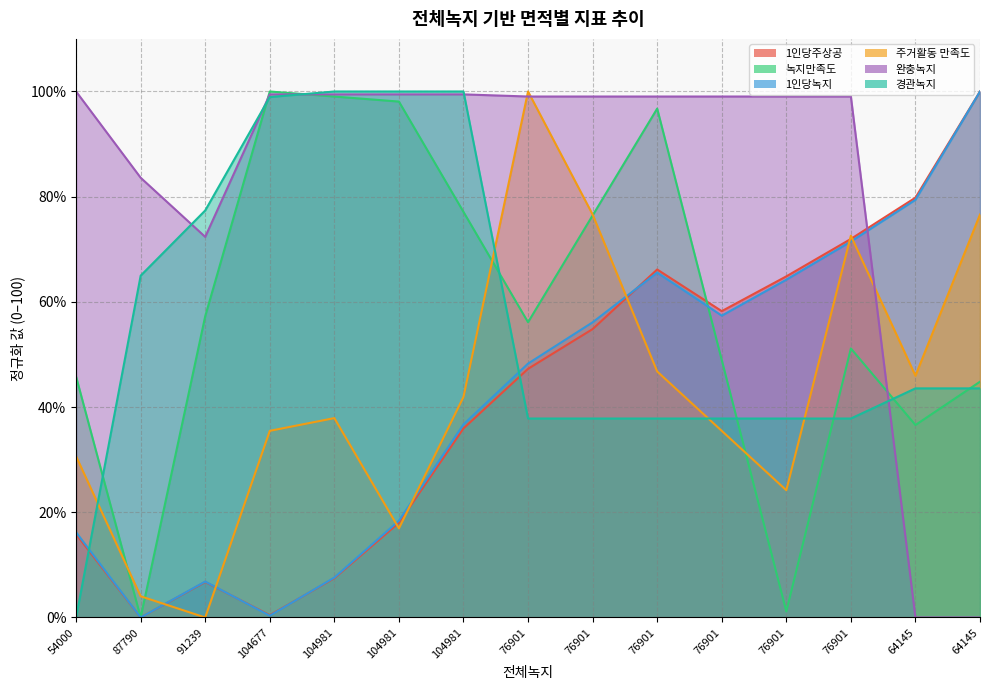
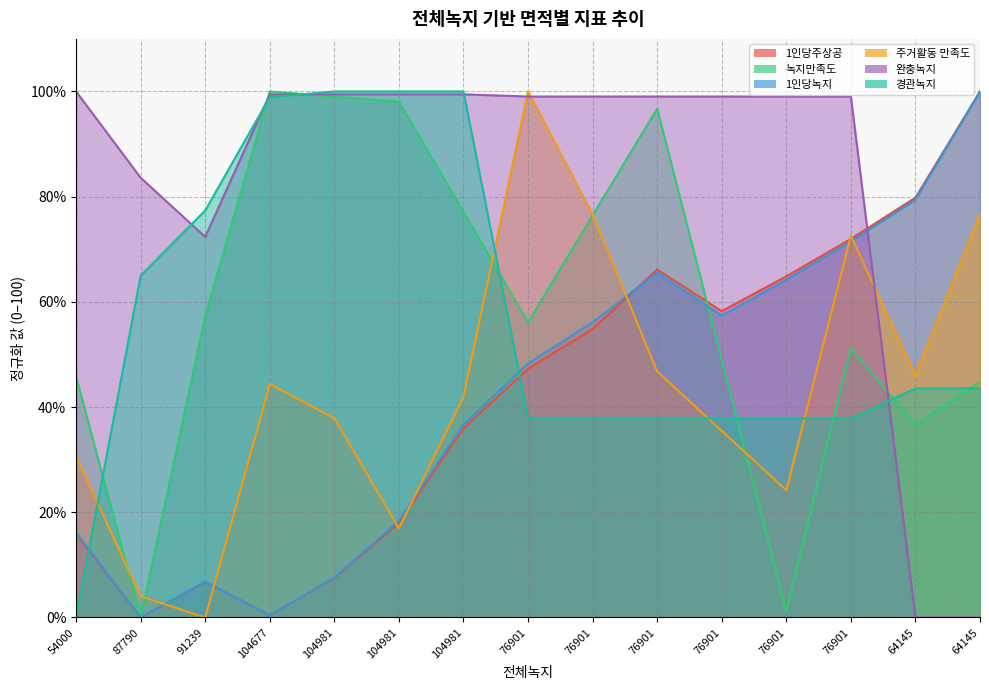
  {
    "주거활동 만족도": {
      "54000": "31%",
      "87790": "4%",
      "91239": "0%",
-     "104677": "35%"
+     "104677": "44%"
    },
    "완충녹지": {
      "54000": "100%",
      "87790": "84%",
      "91239": "72%",
      "104677": "99%"
    }
  }
